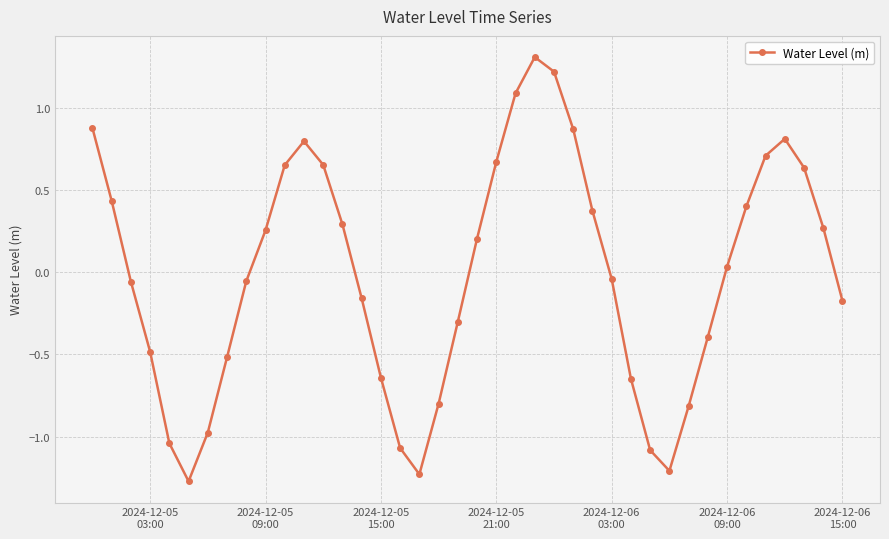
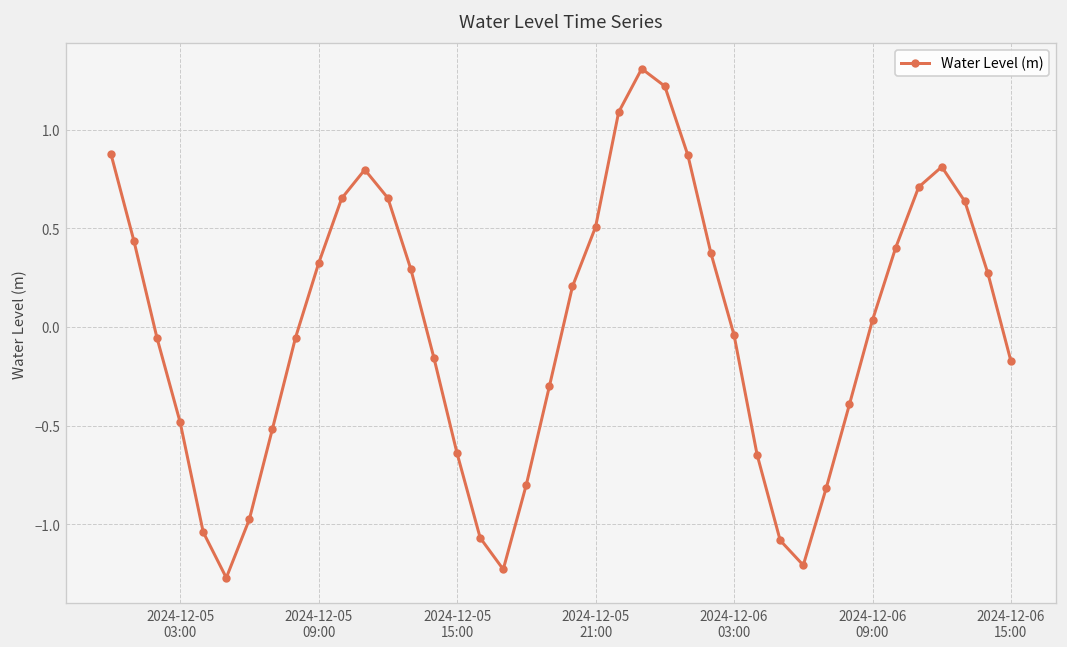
  {
    "2024-12-05 03:00": -0.48,
-   "2024-12-05 09:00": 0.26,
+   "2024-12-05 09:00": 0.32,
    "2024-12-05 15:00": -0.64,
-   "2024-12-05 21:00": 0.67,
+   "2024-12-05 21:00": 0.51,
    "2024-12-06 03:00": -0.04,
    "2024-12-06 09:00": 0.04,
    "2024-12-06 15:00": -0.17
  }
